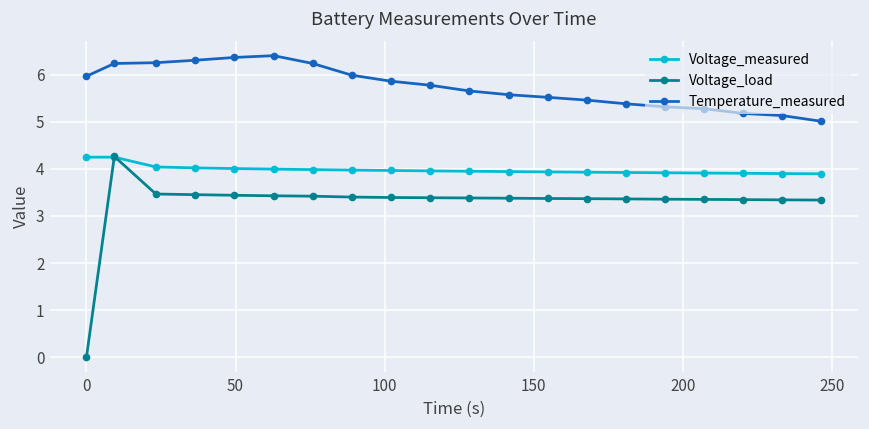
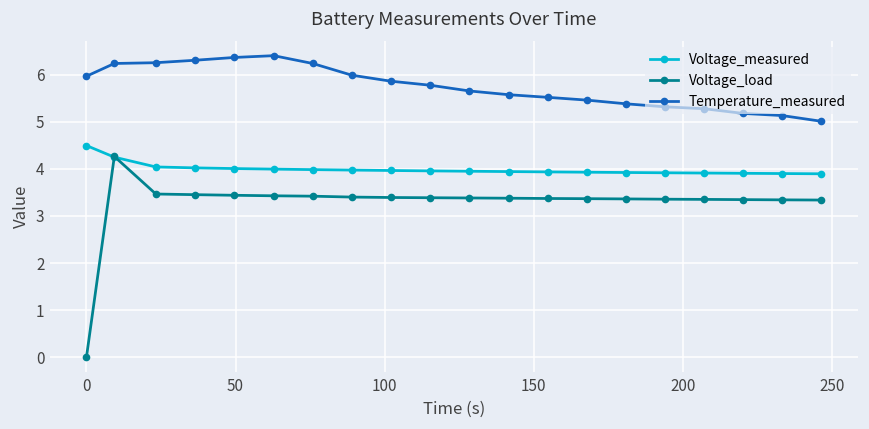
  {
    "Voltage_measured": {
-     "0": 4.2
+     "0": 4.5
    },
    "Voltage_load": {
      "0": 0.0
    },
    "Temperature_measured": {
      "0": 6.0
    }
  }
